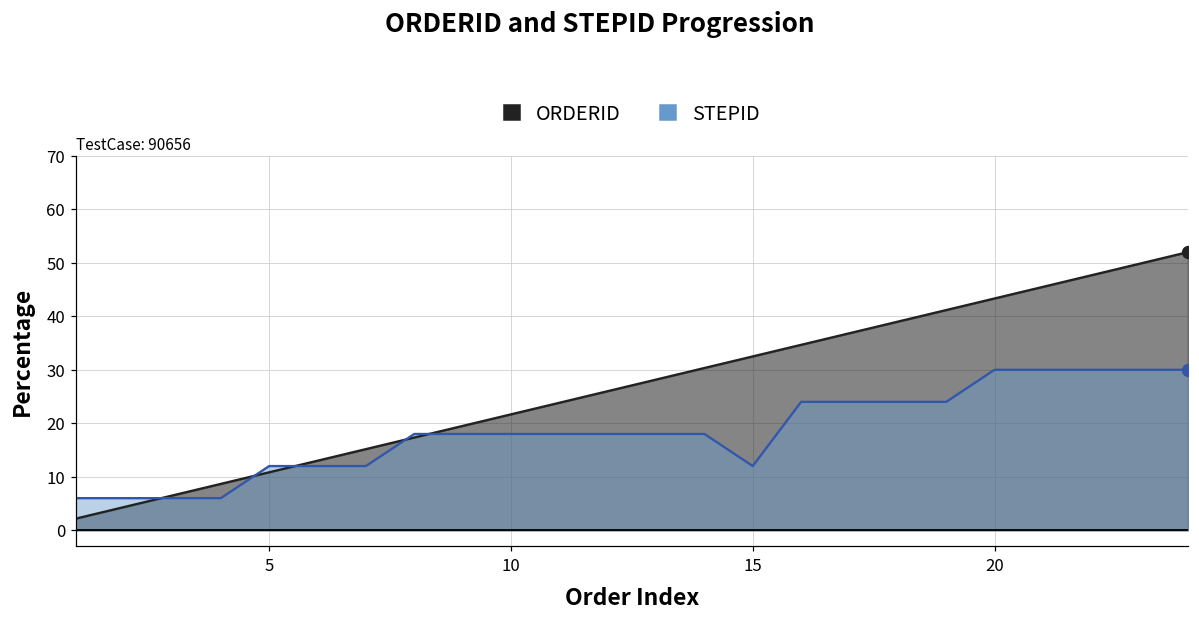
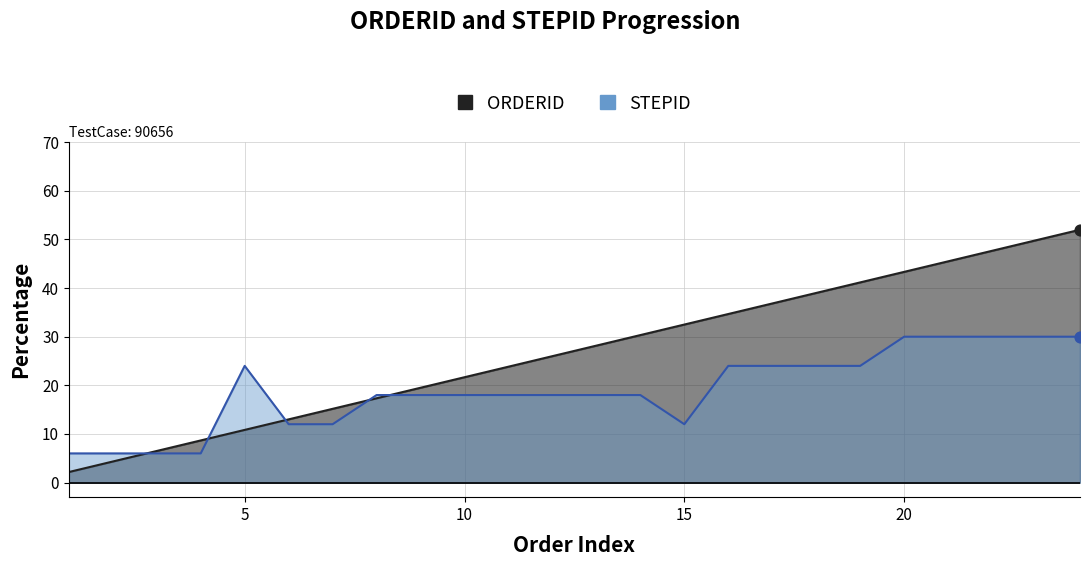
  {
    "STEPID": {
-     "5": 12,
+     "5": 24,
      "10": 18,
      "15": 12,
      "20": 30
    }
  }
